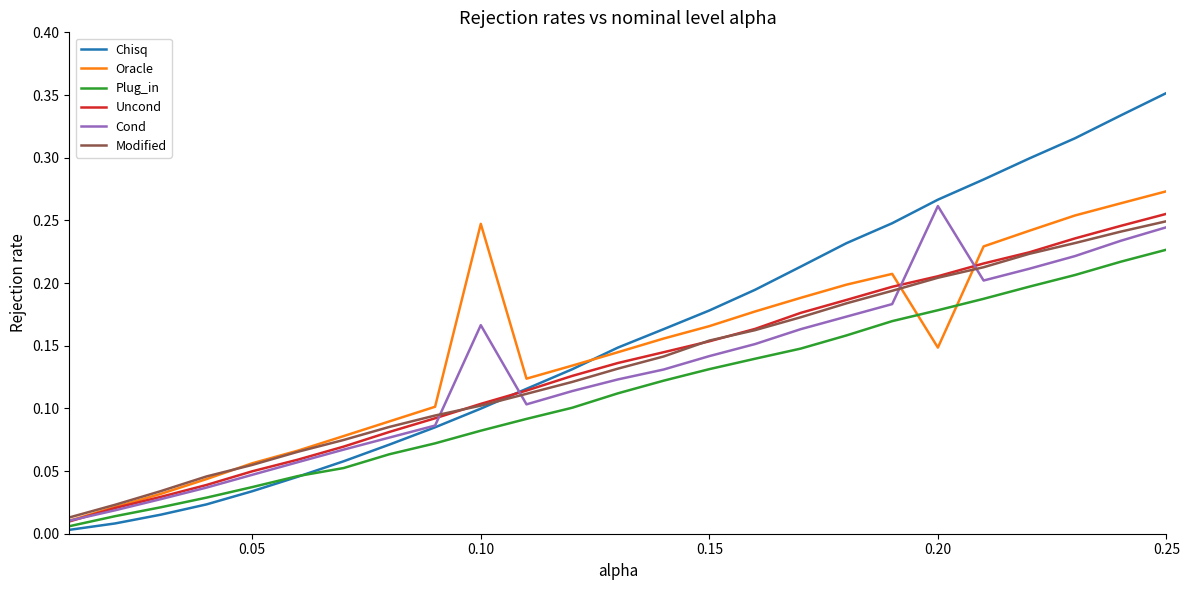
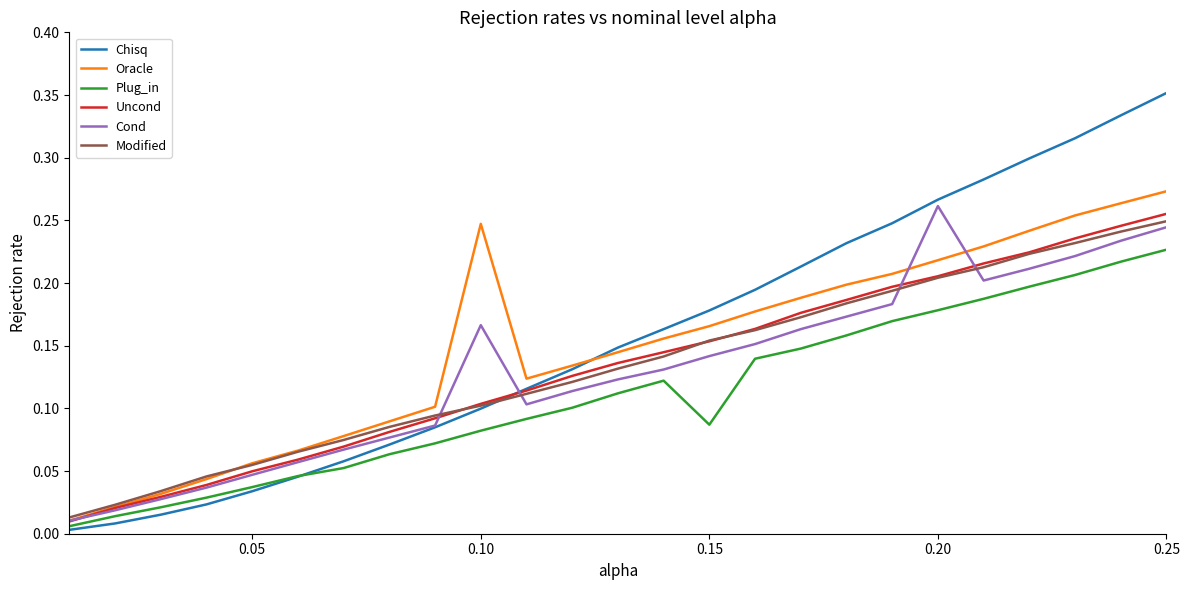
  {
    "Chisq": {
      "0.05": 0.034,
      "0.10": 0.100,
      "0.15": 0.178,
      "0.20": 0.267,
      "0.25": 0.352
    },
    "Oracle": {
      "0.10": 0.247,
      "0.15": 0.166,
-     "0.20": 0.149,
+     "0.20": 0.218,
      "0.25": 0.273
    },
    "Plug_in": {
      "0.05": 0.037,
      "0.10": 0.082,
-     "0.15": 0.131,
+     "0.15": 0.087,
      "0.20": 0.178,
      "0.25": 0.227
    },
    "Uncond": {
      "0.05": 0.050,
      "0.25": 0.255
    },
    "Cond": {
      "0.05": 0.047,
      "0.10": 0.166,
      "0.15": 0.142,
      "0.20": 0.261,
      "0.25": 0.245
    },
    "Modified": {
      "0.25": 0.249
    }
  }
